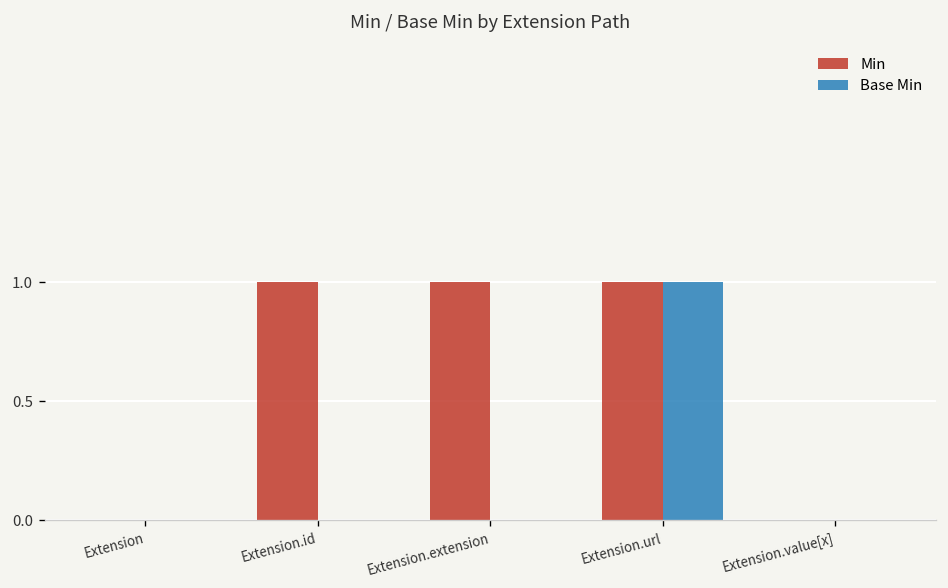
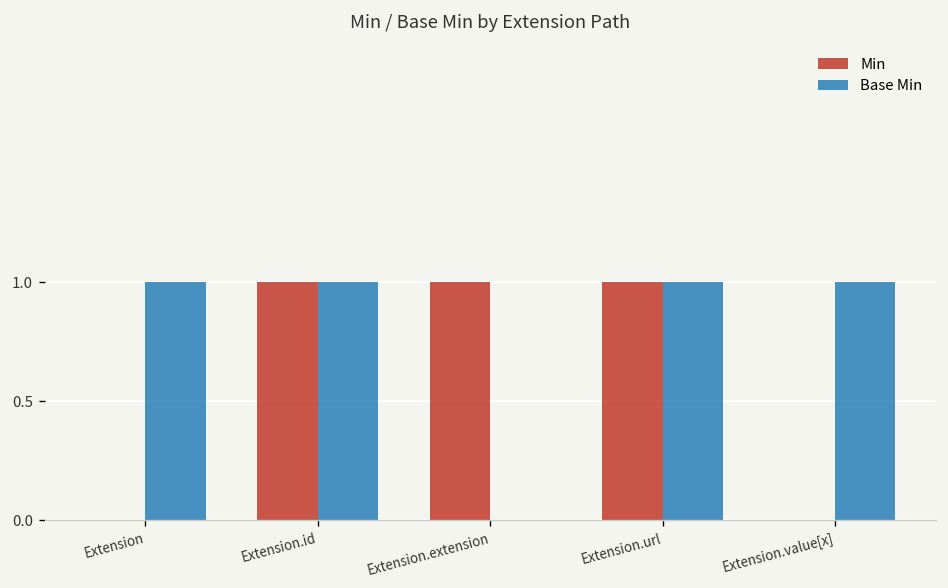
  {
    "Min": {
      "Extension": 0,
      "Extension.id": 1,
      "Extension.extension": 1,
      "Extension.url": 1,
      "Extension.value[x]": 0
    },
    "Base Min": {
-     "Extension": 0,
-     "Extension.id": 0,
+     "Extension": 1,
+     "Extension.id": 1,
      "Extension.extension": 0,
      "Extension.url": 1,
-     "Extension.value[x]": 0
+     "Extension.value[x]": 1
    }
  }
